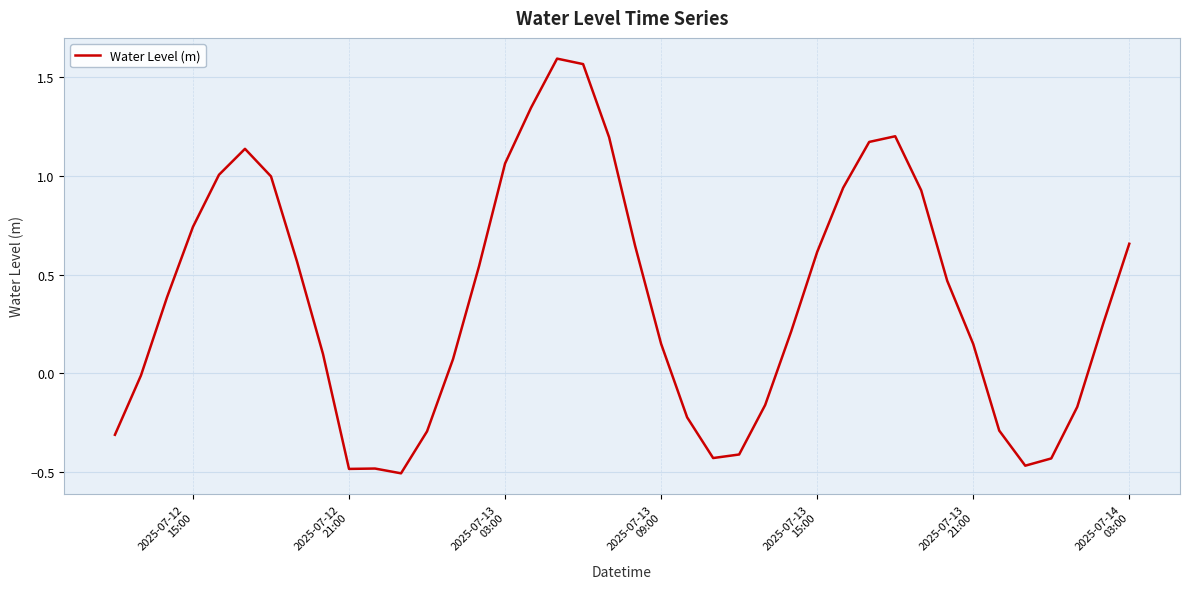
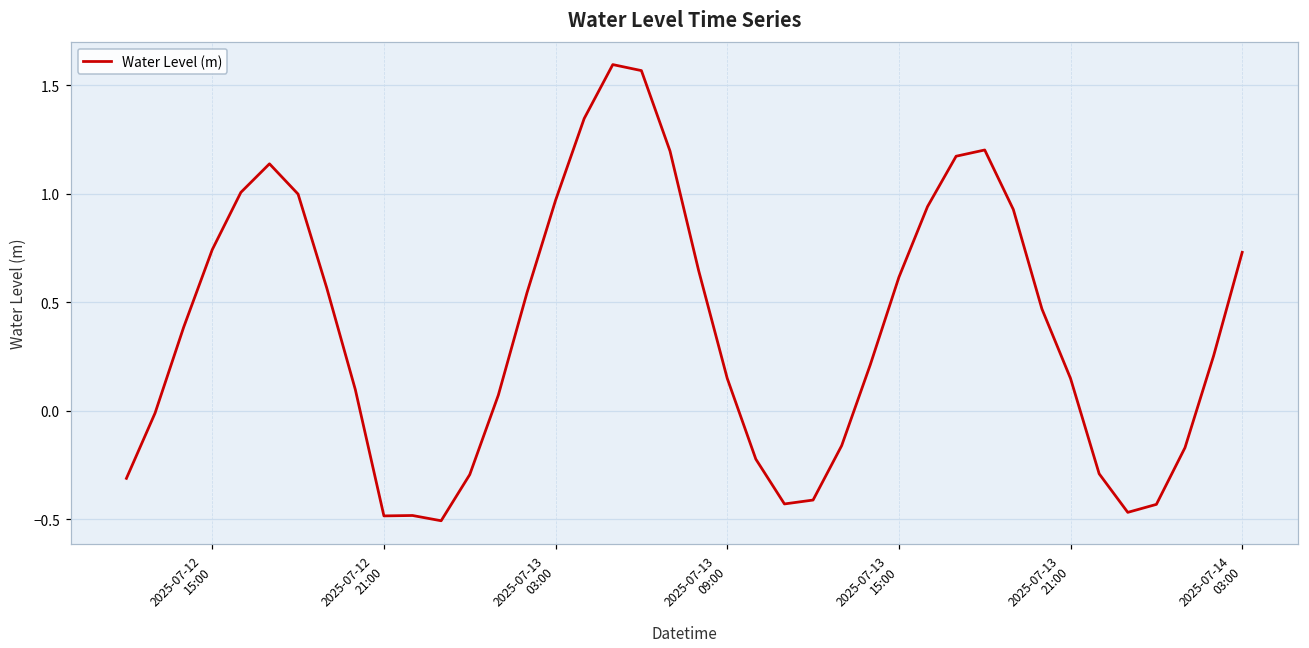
  {
    "2025-07-12 15:00": 0.74,
    "2025-07-12 21:00": -0.48,
-   "2025-07-13 03:00": 1.06,
+   "2025-07-13 03:00": 0.97,
    "2025-07-13 09:00": 0.15,
    "2025-07-13 15:00": 0.62,
    "2025-07-13 21:00": 0.15,
-   "2025-07-14 03:00": 0.66
+   "2025-07-14 03:00": 0.73
  }
